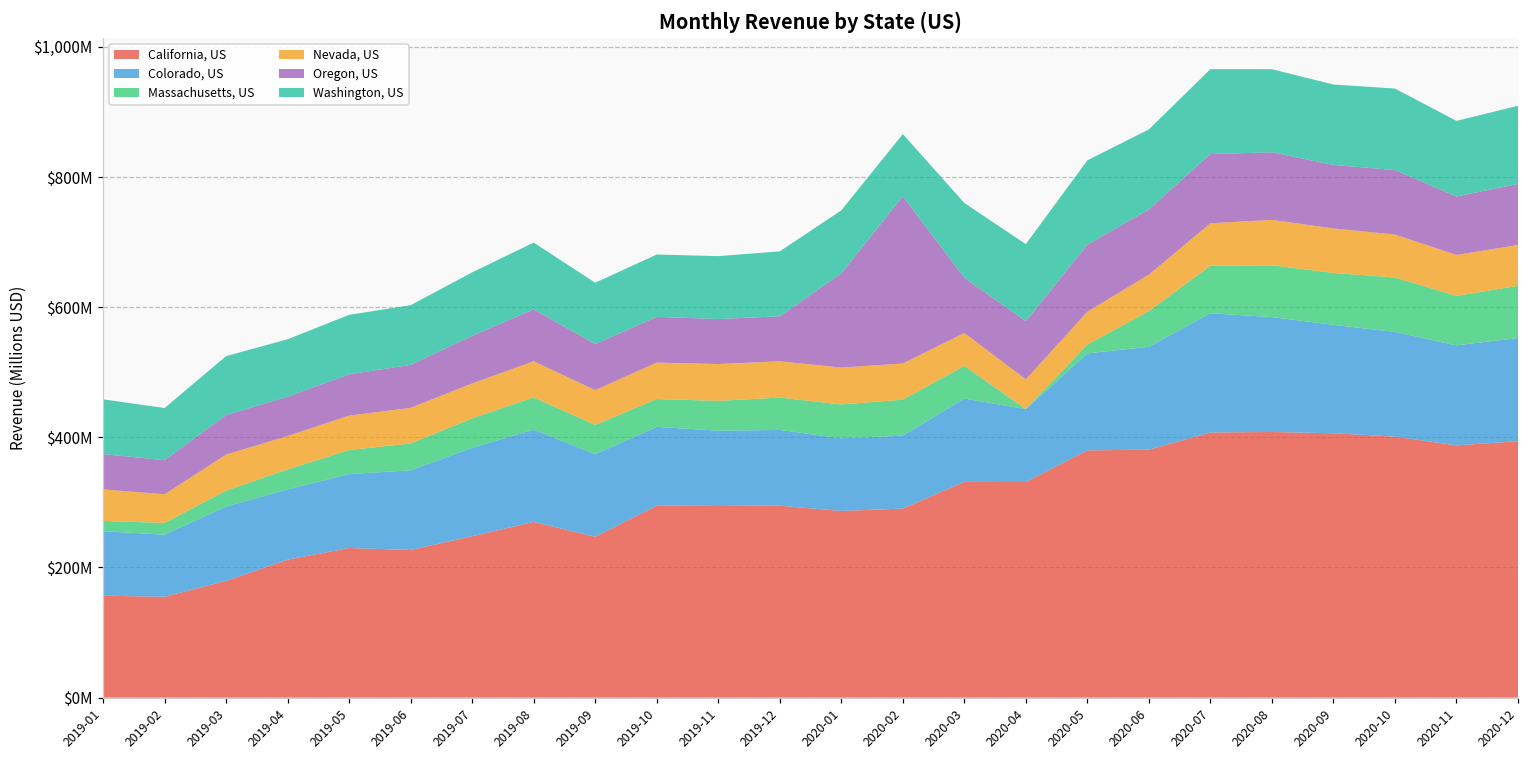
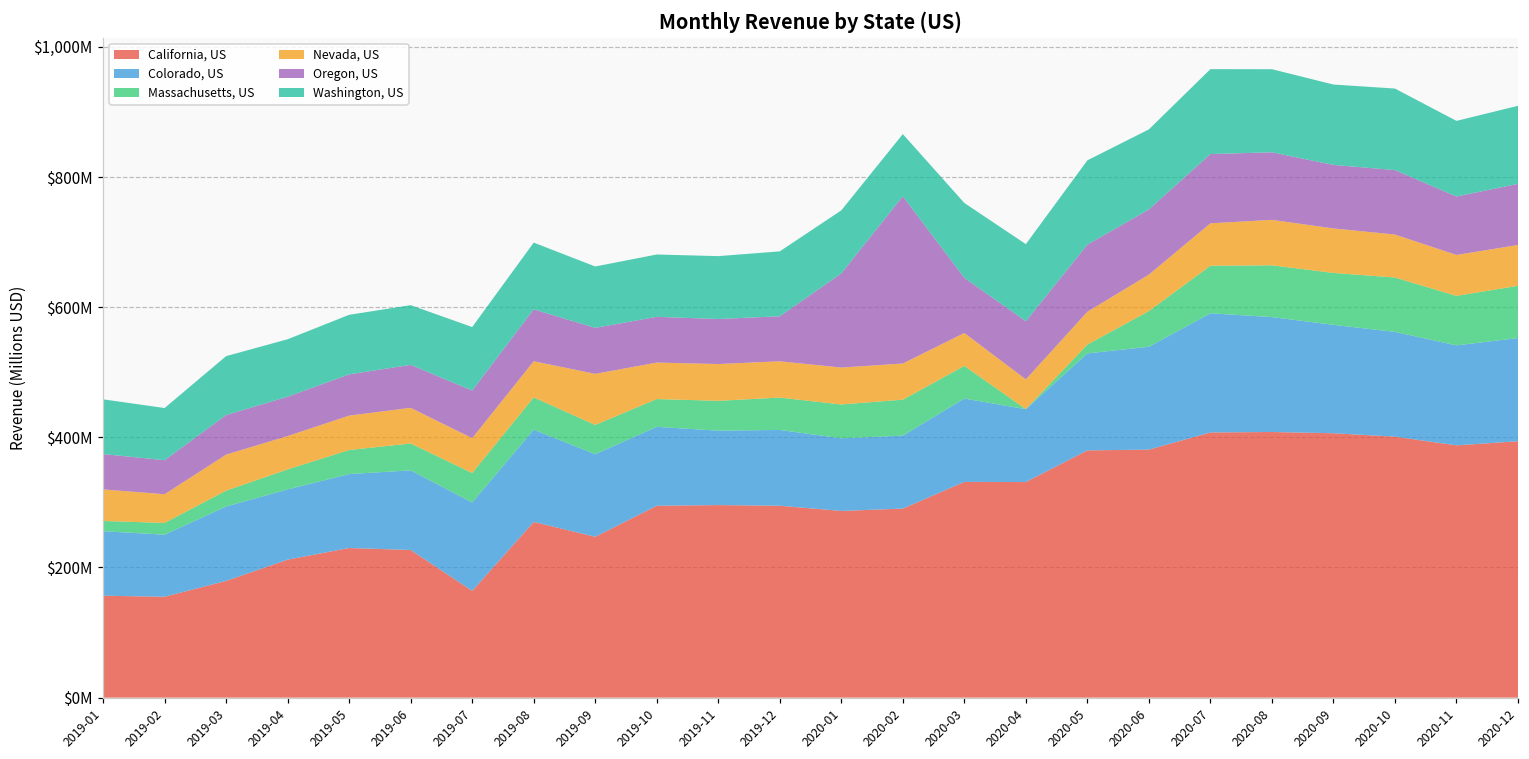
  {
    "California, US": {
      "2019-01": "$160,000,000",
      "2019-02": "$160,000,000",
      "2019-03": "$180,000,000",
      "2019-04": "$210,000,000",
      "2019-05": "$230,000,000",
      "2019-06": "$230,000,000",
-     "2019-07": "$250,000,000",
+     "2019-07": "$160,000,000",
      "2019-08": "$270,000,000",
      "2019-09": "$250,000,000",
      "2019-10": "$290,000,000",
      "2019-11": "$300,000,000",
      "2019-12": "$290,000,000",
      "2020-01": "$290,000,000",
      "2020-02": "$290,000,000",
      "2020-03": "$330,000,000",
      "2020-04": "$330,000,000",
      "2020-05": "$380,000,000",
      "2020-06": "$380,000,000",
      "2020-07": "$410,000,000",
      "2020-08": "$410,000,000",
      "2020-09": "$410,000,000",
      "2020-10": "$400,000,000",
      "2020-11": "$390,000,000",
      "2020-12": "$390,000,000"
    },
    "Colorado, US": {
      "2019-01": "$100,000,000",
      "2019-02": "$100,000,000",
      "2019-03": "$110,000,000",
      "2019-04": "$110,000,000",
      "2019-05": "$110,000,000",
      "2019-06": "$120,000,000",
      "2019-07": "$140,000,000",
      "2019-08": "$140,000,000",
      "2019-09": "$130,000,000",
      "2019-10": "$120,000,000",
      "2019-11": "$110,000,000",
      "2019-12": "$120,000,000",
      "2020-01": "$110,000,000",
      "2020-02": "$110,000,000",
      "2020-03": "$130,000,000",
      "2020-05": "$150,000,000",
      "2020-06": "$160,000,000",
      "2020-07": "$180,000,000",
      "2020-08": "$180,000,000",
      "2020-09": "$170,000,000",
      "2020-10": "$160,000,000",
      "2020-11": "$150,000,000",
      "2020-12": "$160,000,000"
    },
    "Nevada, US": {
      "2019-01": "$50,000,000",
      "2019-02": "$40,000,000",
      "2019-03": "$60,000,000",
      "2019-04": "$50,000,000",
      "2019-05": "$50,000,000",
      "2019-06": "$50,000,000",
      "2019-07": "$50,000,000",
      "2019-08": "$60,000,000",
-     "2019-09": "$50,000,000",
+     "2019-09": "$80,000,000",
      "2019-10": "$60,000,000",
      "2019-11": "$60,000,000",
      "2019-12": "$60,000,000",
      "2020-01": "$60,000,000",
      "2020-02": "$60,000,000",
      "2020-03": "$50,000,000",
      "2020-04": "$50,000,000",
      "2020-05": "$50,000,000",
      "2020-06": "$60,000,000",
      "2020-07": "$70,000,000",
      "2020-08": "$70,000,000",
      "2020-09": "$70,000,000",
      "2020-10": "$70,000,000",
      "2020-11": "$60,000,000",
      "2020-12": "$60,000,000"
    },
    "Oregon, US": {
      "2019-01": "$50,000,000",
      "2019-02": "$50,000,000",
      "2019-03": "$60,000,000",
      "2019-04": "$60,000,000",
      "2019-05": "$60,000,000",
      "2019-06": "$70,000,000",
      "2019-07": "$70,000,000",
      "2019-08": "$80,000,000",
      "2019-09": "$70,000,000",
      "2019-10": "$70,000,000",
      "2019-11": "$70,000,000",
      "2019-12": "$70,000,000",
      "2020-01": "$140,000,000",
      "2020-02": "$260,000,000",
      "2020-03": "$80,000,000",
      "2020-04": "$90,000,000",
      "2020-05": "$100,000,000",
      "2020-06": "$100,000,000",
      "2020-07": "$110,000,000",
      "2020-08": "$100,000,000",
      "2020-09": "$100,000,000",
      "2020-10": "$100,000,000",
      "2020-11": "$90,000,000",
      "2020-12": "$90,000,000"
    }
  }
